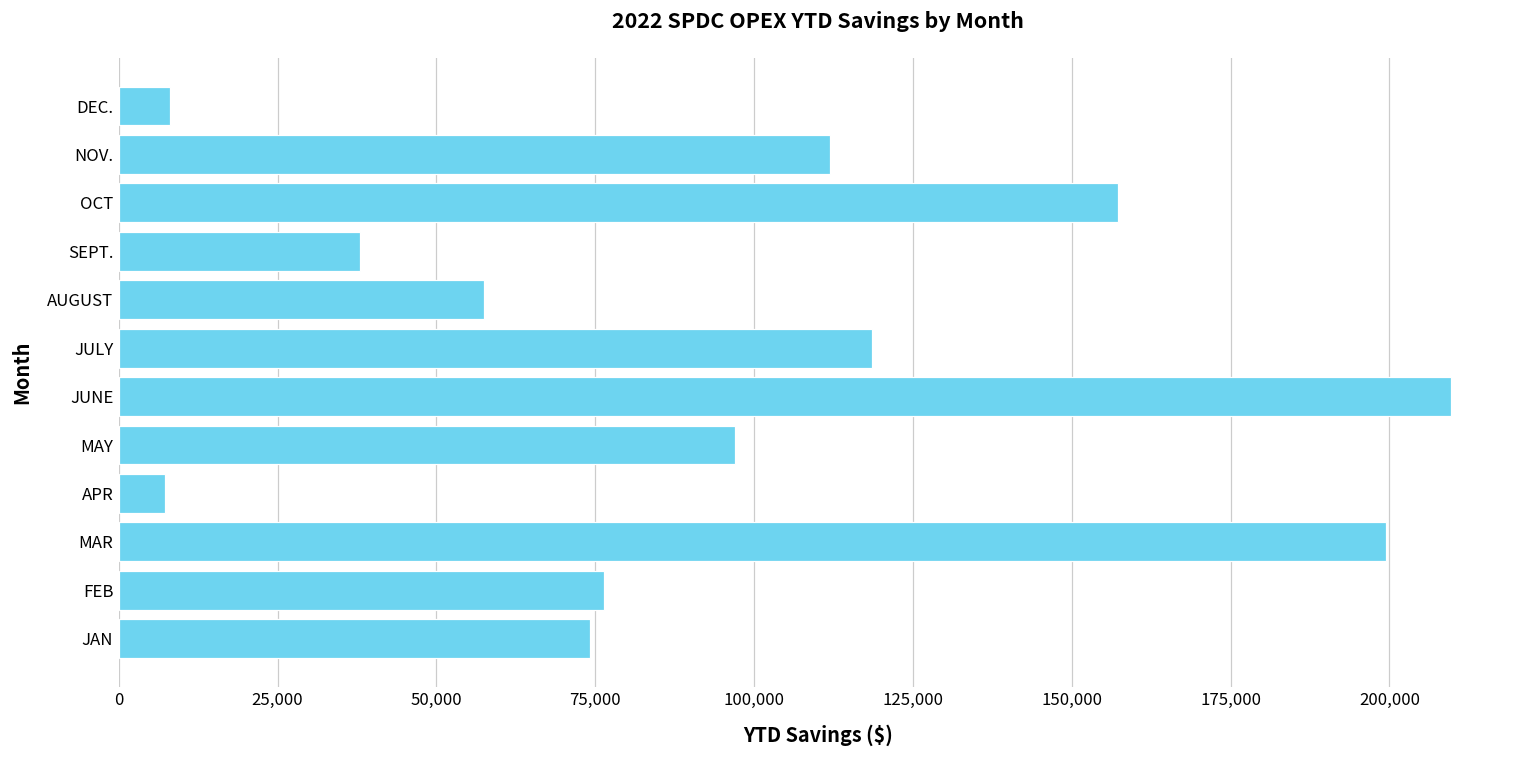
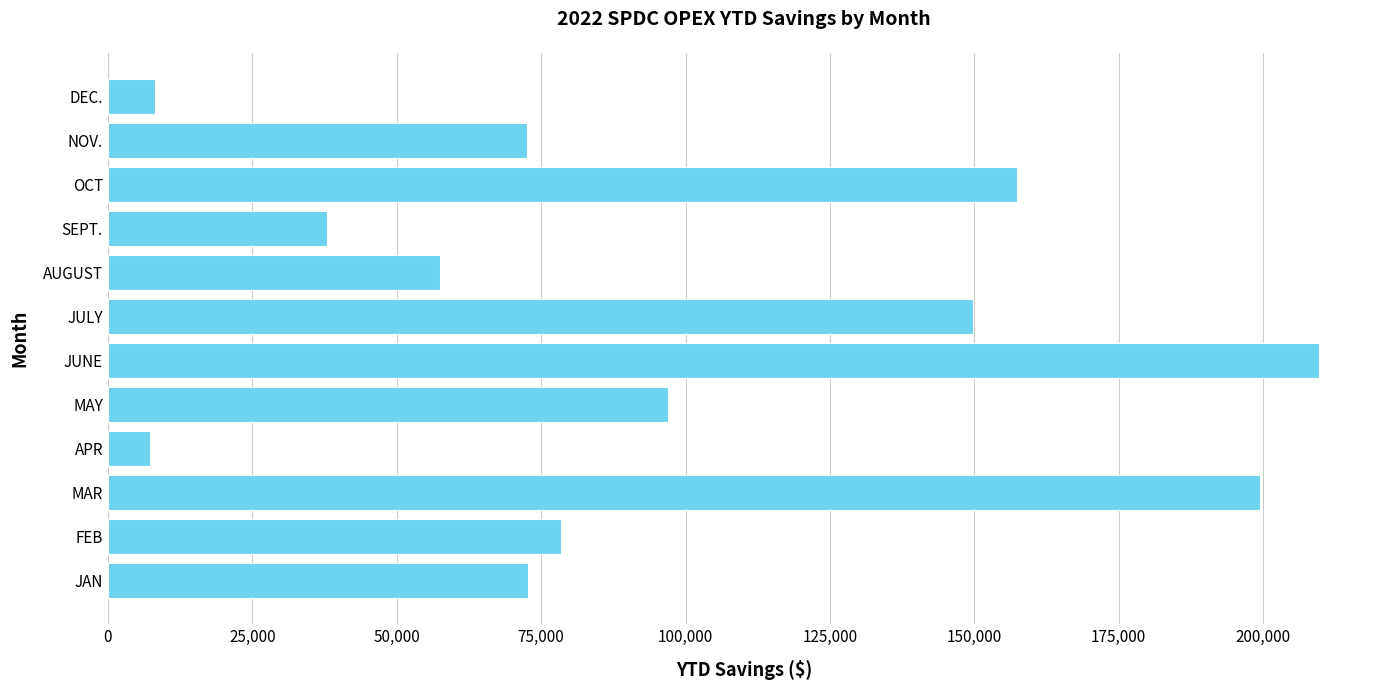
  {
    "DEC.": "8,000",
-   "NOV.": "112,000",
+   "NOV.": "72,000",
    "OCT": "157,000",
    "SEPT.": "38,000",
    "AUGUST": "57,000",
-   "JULY": "119,000",
+   "JULY": "150,000",
    "JUNE": "210,000",
    "MAY": "97,000",
    "APR": "7,000",
    "MAR": "199,000",
-   "FEB": "76,000",
-   "JAN": "74,000"
+   "FEB": "78,000",
+   "JAN": "73,000"
  }
